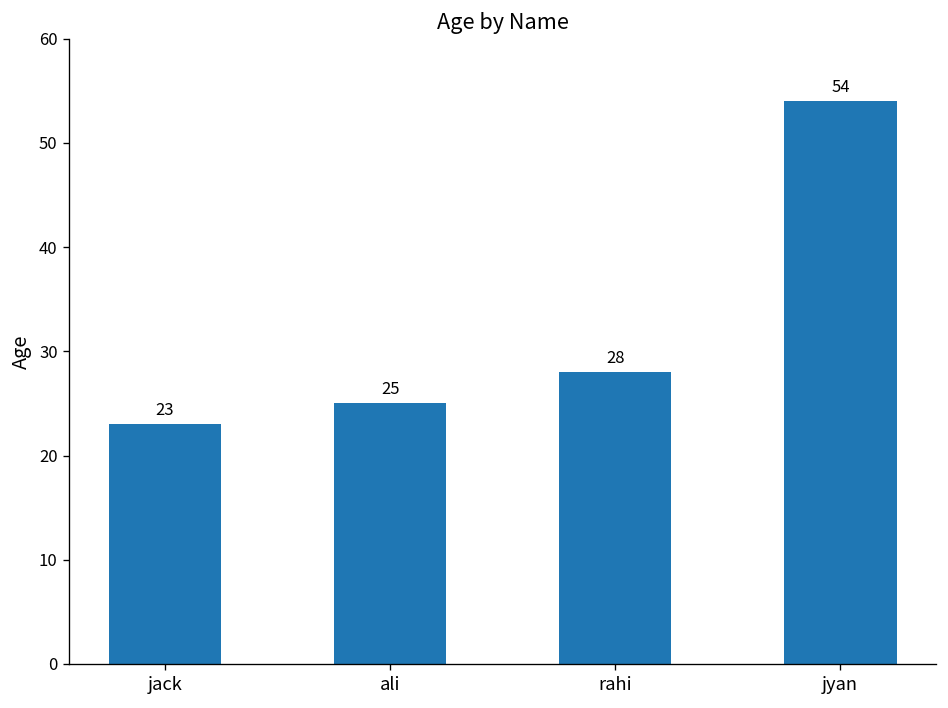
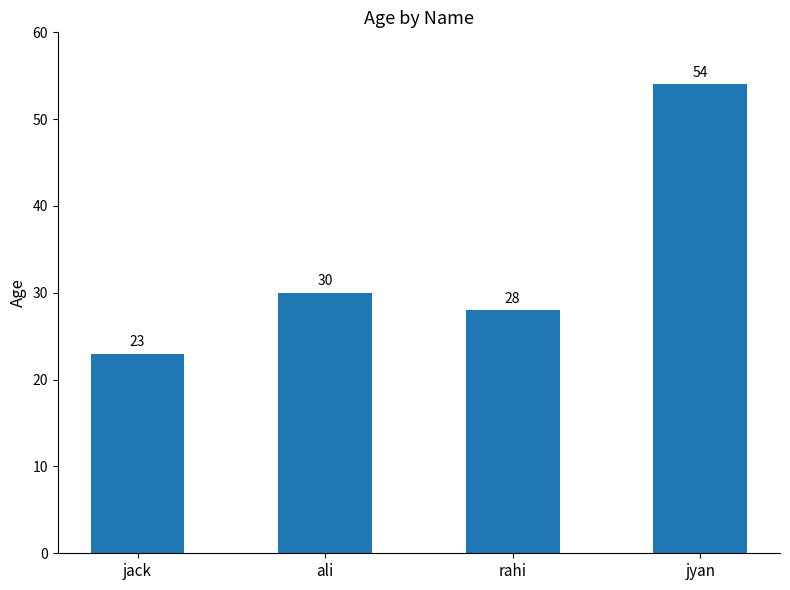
  {
    "jack": 23,
-   "ali": 25,
+   "ali": 30,
    "rahi": 28,
    "jyan": 54
  }
